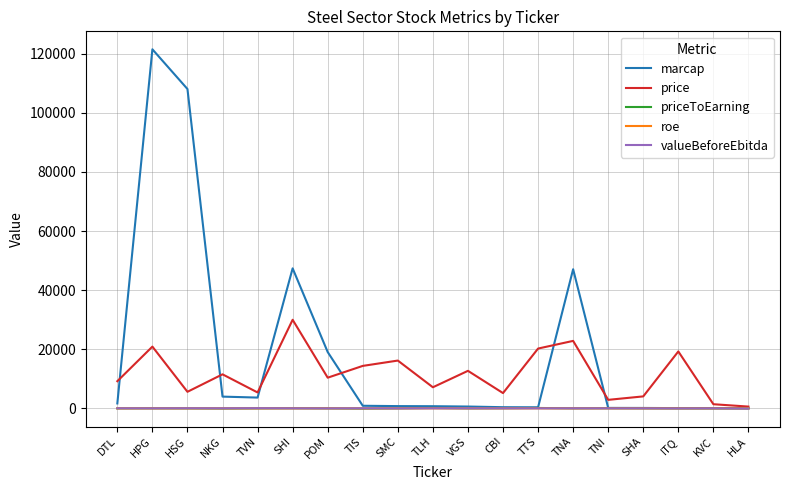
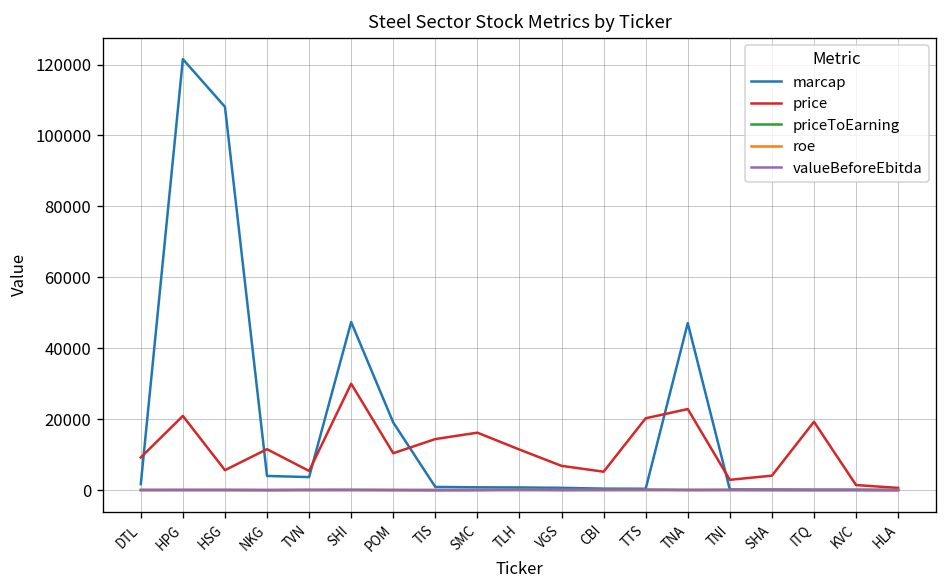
  {
    "marcap": {
      "DTL": 2000,
      "HPG": 122000,
      "HSG": 108000,
      "NKG": 4000,
      "TVN": 4000,
      "SHI": 47000,
      "POM": 19000,
      "TNA": 47000
    },
    "price": {
      "DTL": 9000,
      "HPG": 21000,
      "HSG": 6000,
      "NKG": 12000,
      "TVN": 5000,
      "SHI": 30000,
      "POM": 10000,
      "TIS": 14000,
      "SMC": 16000,
-     "TLH": 7000,
-     "VGS": 13000,
+     "TLH": 11000,
+     "VGS": 7000,
      "CBI": 5000,
      "TTS": 20000,
      "TNA": 23000,
      "TNI": 3000,
      "SHA": 4000,
      "ITQ": 19000,
      "KVC": 1000
    }
  }
